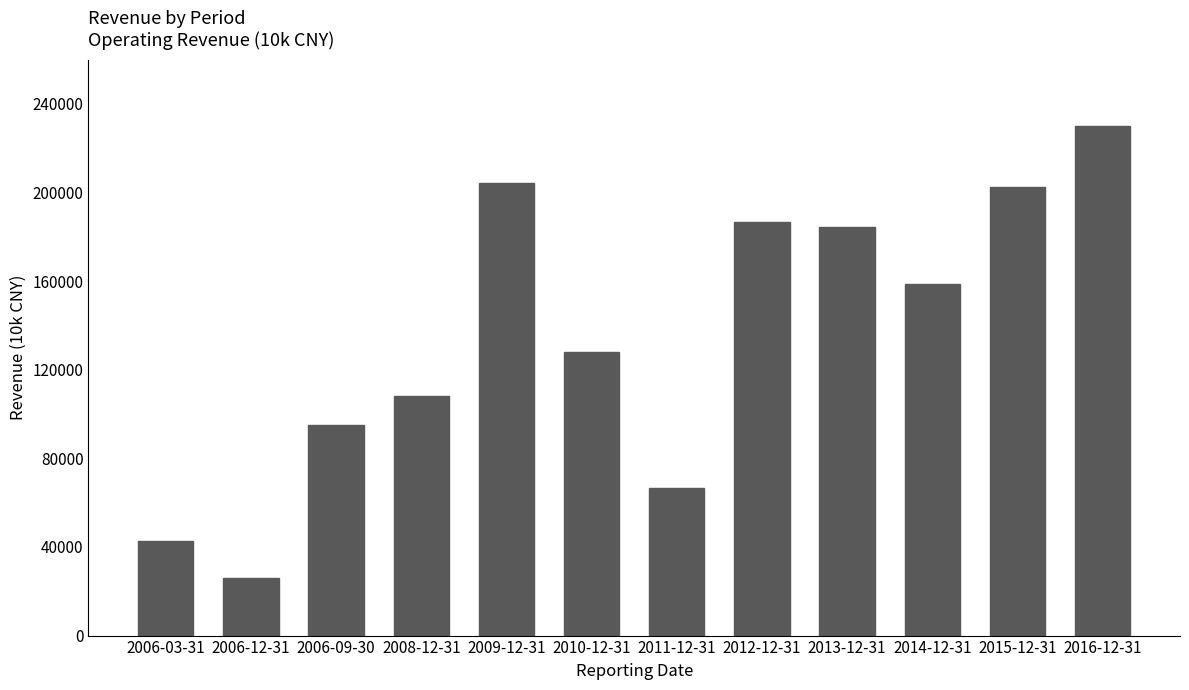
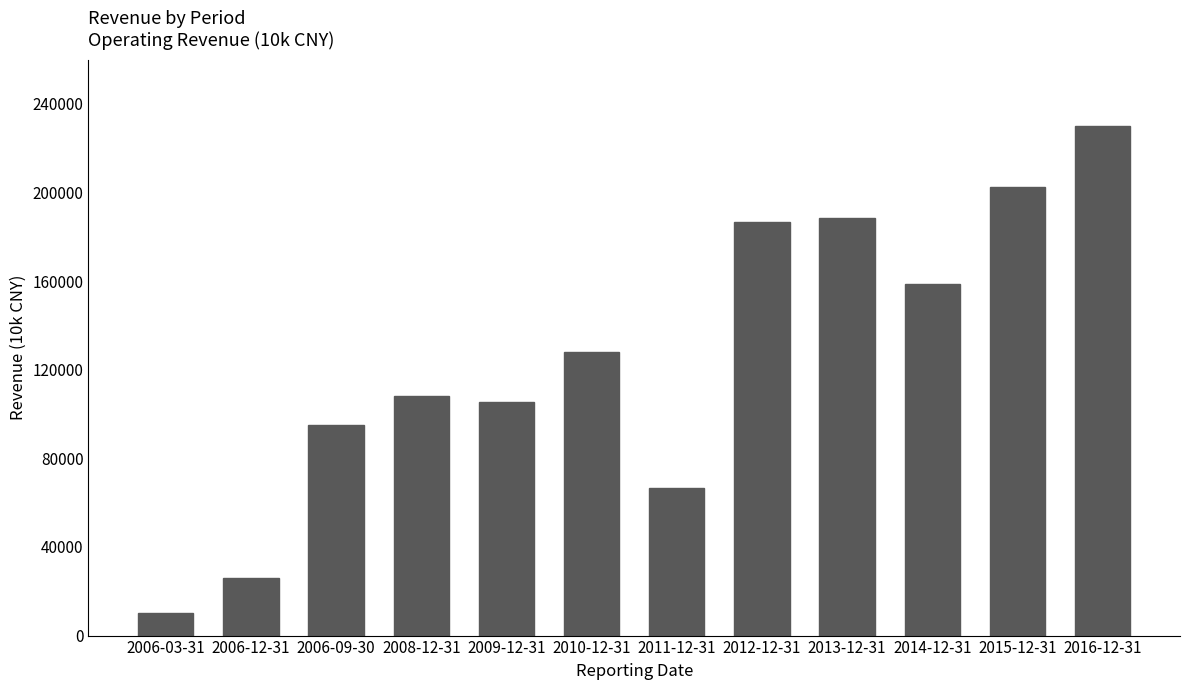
  {
-   "2006-03-31": 43000,
+   "2006-03-31": 10000,
    "2006-12-31": 26000,
    "2006-09-30": 95000,
    "2008-12-31": 108000,
-   "2009-12-31": 204000,
+   "2009-12-31": 105000,
    "2010-12-31": 128000,
    "2011-12-31": 67000,
    "2012-12-31": 187000,
-   "2013-12-31": 184000,
+   "2013-12-31": 188000,
    "2014-12-31": 159000,
    "2015-12-31": 203000,
    "2016-12-31": 230000
  }
